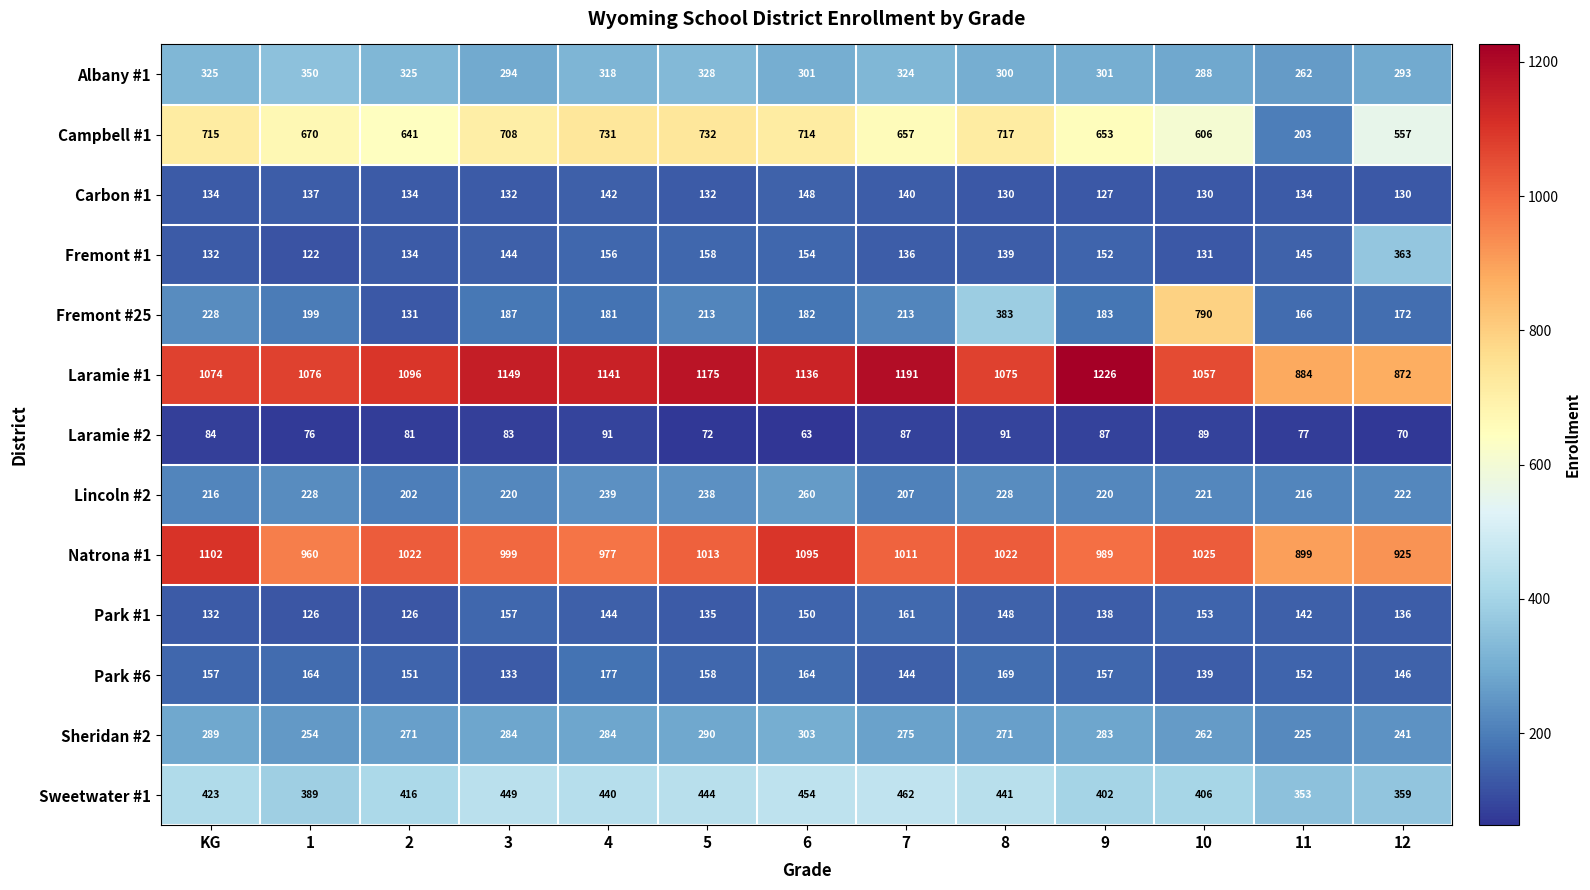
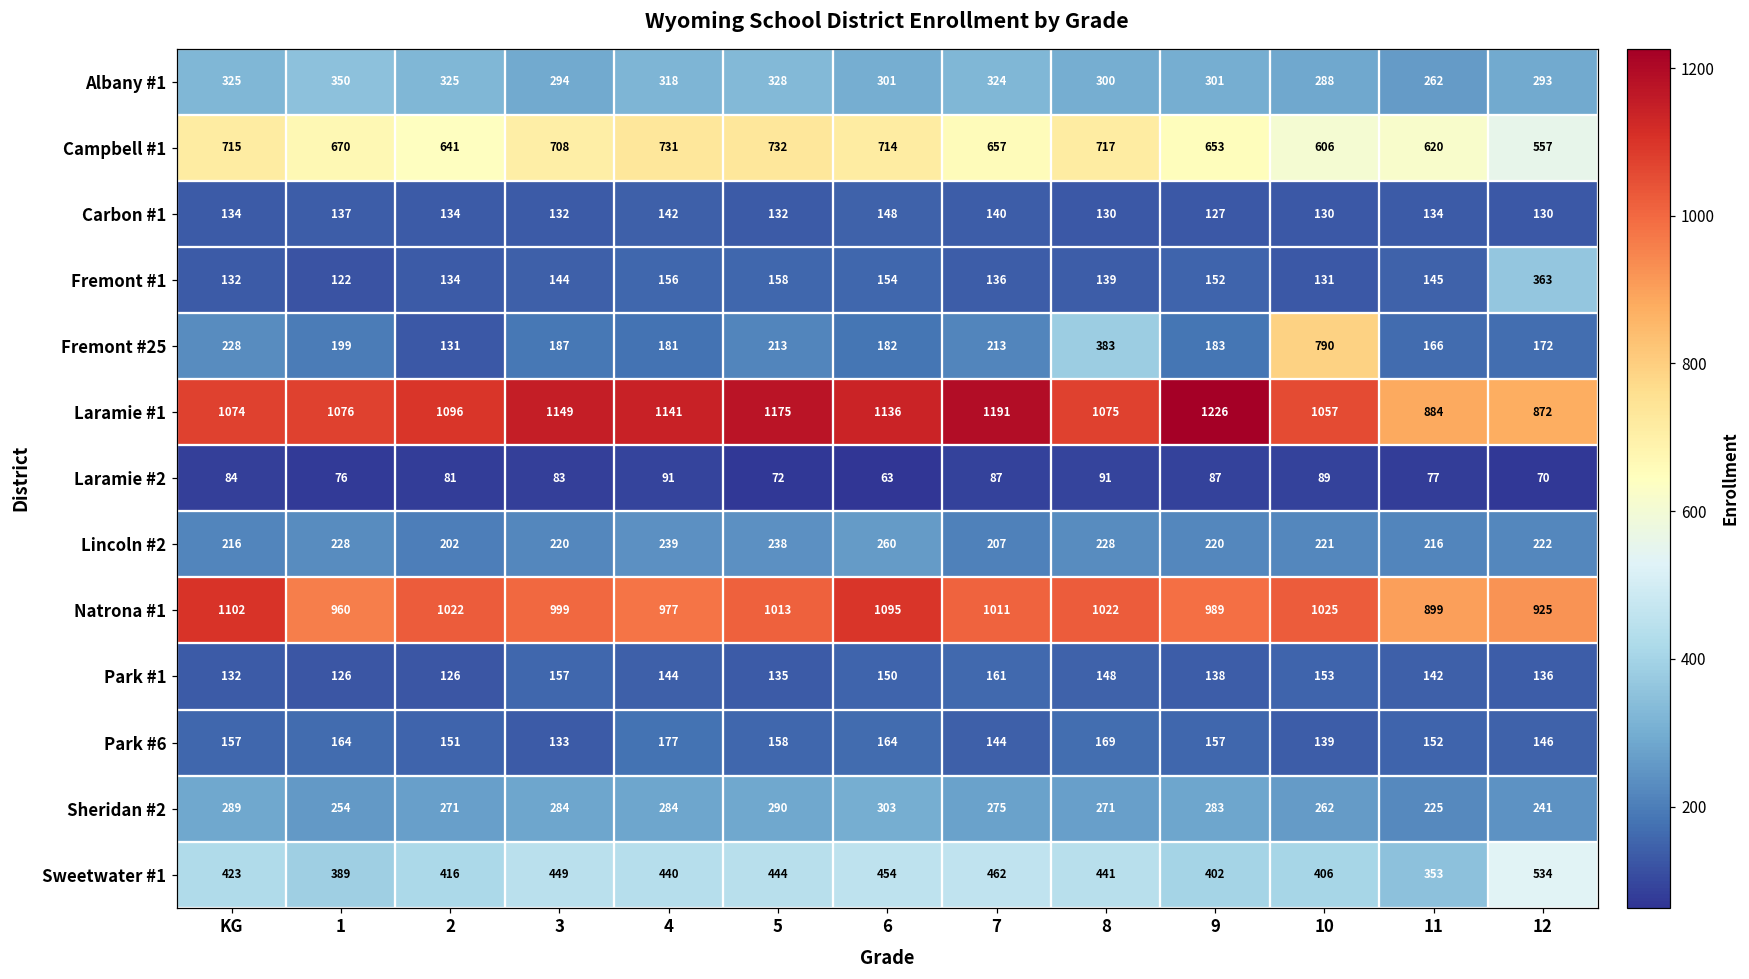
  {
    "Albany #1": {
      "KG": 325,
      "1": 350,
      "2": 325,
      "3": 294,
      "4": 318,
      "5": 328,
      "6": 301,
      "7": 324,
      "8": 300,
      "9": 301,
      "10": 288,
      "11": 262,
      "12": 293
    },
    "Campbell #1": {
      "KG": 715,
      "1": 670,
      "2": 641,
      "3": 708,
      "4": 731,
      "5": 732,
      "6": 714,
      "7": 657,
      "8": 717,
      "9": 653,
      "10": 606,
-     "11": 203,
+     "11": 620,
      "12": 557
    },
    "Carbon #1": {
      "KG": 134,
      "1": 137,
      "2": 134,
      "3": 132,
      "4": 142,
      "5": 132,
      "6": 148,
      "7": 140,
      "8": 130,
      "9": 127,
      "10": 130,
      "11": 134,
      "12": 130
    },
    "Fremont #1": {
      "KG": 132,
      "1": 122,
      "2": 134,
      "3": 144,
      "4": 156,
      "5": 158,
      "6": 154,
      "7": 136,
      "8": 139,
      "9": 152,
      "10": 131,
      "11": 145,
      "12": 363
    },
    "Fremont #25": {
      "KG": 228,
      "1": 199,
      "2": 131,
      "3": 187,
      "4": 181,
      "5": 213,
      "6": 182,
      "7": 213,
      "8": 383,
      "9": 183,
      "10": 790,
      "11": 166,
      "12": 172
    },
    "Laramie #1": {
      "KG": 1074,
      "1": 1076,
      "2": 1096,
      "3": 1149,
      "4": 1141,
      "5": 1175,
      "6": 1136,
      "7": 1191,
      "8": 1075,
      "9": 1226,
      "10": 1057,
      "11": 884,
      "12": 872
    },
    "Laramie #2": {
      "KG": 84,
      "1": 76,
      "2": 81,
      "3": 83,
      "4": 91,
      "5": 72,
      "6": 63,
      "7": 87,
      "8": 91,
      "9": 87,
      "10": 89,
      "11": 77,
      "12": 70
    },
    "Lincoln #2": {
      "KG": 216,
      "1": 228,
      "2": 202,
      "3": 220,
      "4": 239,
      "5": 238,
      "6": 260,
      "7": 207,
      "8": 228,
      "9": 220,
      "10": 221,
      "11": 216,
      "12": 222
    },
    "Natrona #1": {
      "KG": 1102,
      "1": 960,
      "2": 1022,
      "3": 999,
      "4": 977,
      "5": 1013,
      "6": 1095,
      "7": 1011,
      "8": 1022,
      "9": 989,
      "10": 1025,
      "11": 899,
      "12": 925
    },
    "Park #1": {
      "KG": 132,
      "1": 126,
      "2": 126,
      "3": 157,
      "4": 144,
      "5": 135,
      "6": 150,
      "7": 161,
      "8": 148,
      "9": 138,
      "10": 153,
      "11": 142,
      "12": 136
    },
    "Park #6": {
      "KG": 157,
      "1": 164,
      "2": 151,
      "3": 133,
      "4": 177,
      "5": 158,
      "6": 164,
      "7": 144,
      "8": 169,
      "9": 157,
      "10": 139,
      "11": 152,
      "12": 146
    },
    "Sheridan #2": {
      "KG": 289,
      "1": 254,
      "2": 271,
      "3": 284,
      "4": 284,
      "5": 290,
      "6": 303,
      "7": 275,
      "8": 271,
      "9": 283,
      "10": 262,
      "11": 225,
      "12": 241
    },
    "Sweetwater #1": {
      "KG": 423,
      "1": 389,
      "2": 416,
      "3": 449,
      "4": 440,
      "5": 444,
      "6": 454,
      "7": 462,
      "8": 441,
      "9": 402,
      "10": 406,
      "11": 353,
-     "12": 359
+     "12": 534
    }
  }
